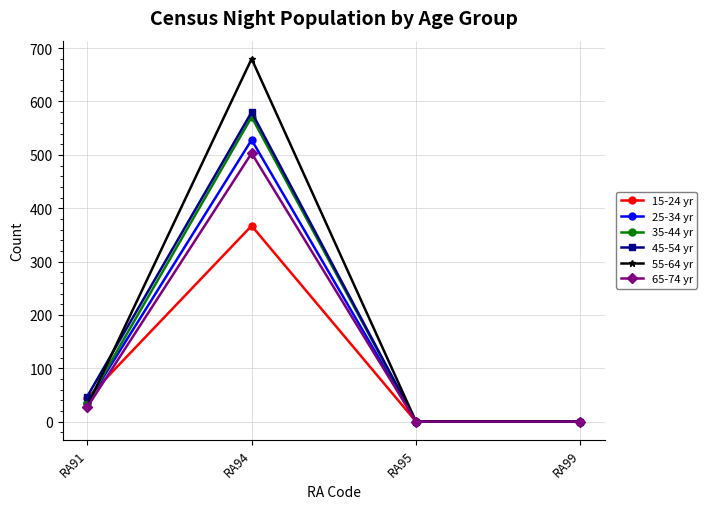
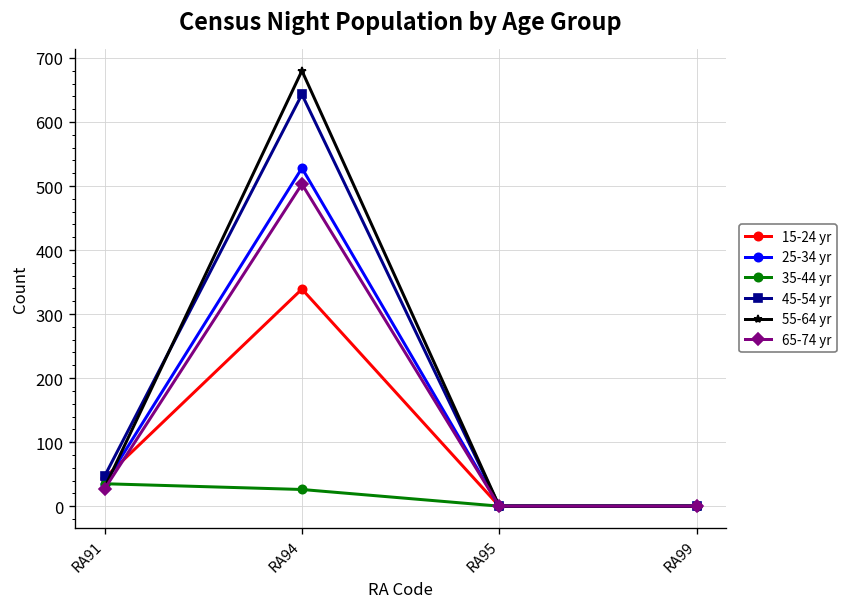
  {
    "15-24 yr": {
-     "RA94": 370
+     "RA94": 340
    },
    "25-34 yr": {
      "RA94": 530
    },
    "35-44 yr": {
-     "RA94": 570
+     "RA94": 30
    },
    "45-54 yr": {
-     "RA94": 580
+     "RA94": 640
    },
    "55-64 yr": {
      "RA94": 680
    },
    "65-74 yr": {
      "RA94": 500
    }
  }
